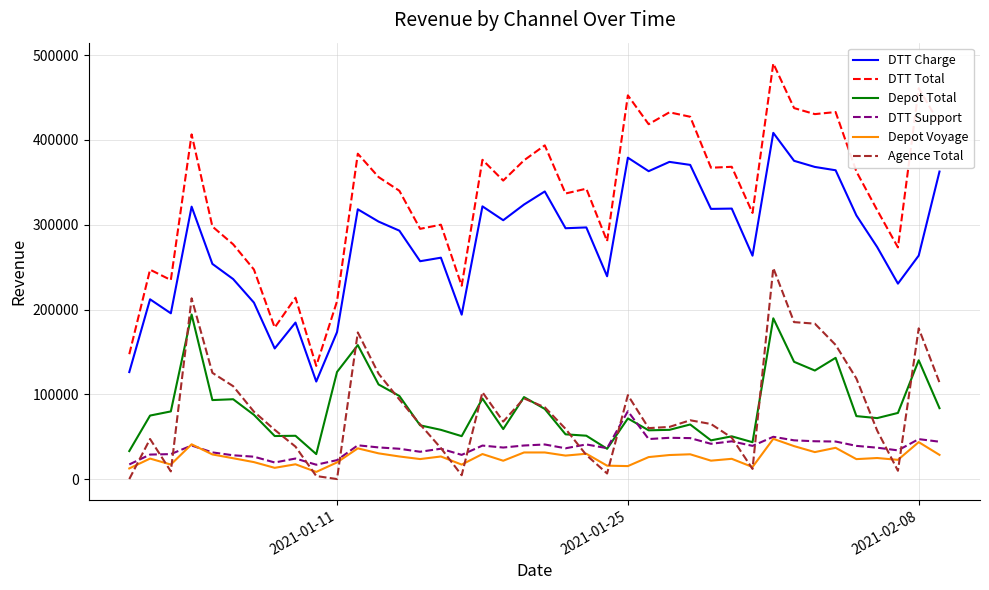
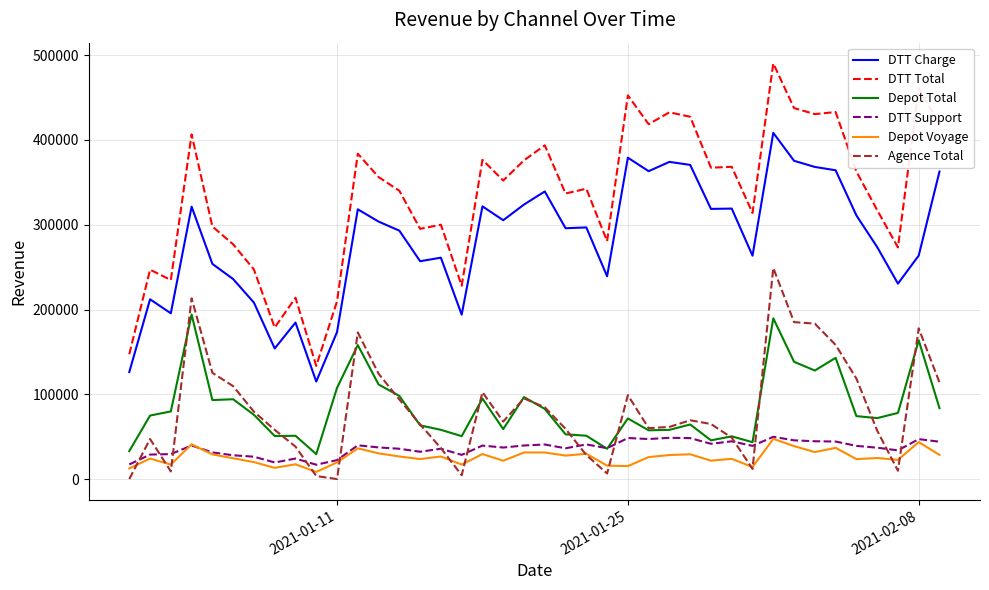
  {
    "DTT Charge": {
      "2021-01-11": 170000,
      "2021-01-25": 380000,
      "2021-02-08": 260000
    },
    "DTT Total": {
      "2021-01-11": 210000,
      "2021-01-25": 450000
    },
    "Depot Total": {
-     "2021-01-11": 130000,
+     "2021-01-11": 110000,
      "2021-01-25": 70000,
-     "2021-02-08": 140000
+     "2021-02-08": 160000
    },
    "DTT Support": {
-     "2021-01-25": 80000,
+     "2021-01-25": 50000,
      "2021-02-08": 50000
    },
    "Depot Voyage": {
      "2021-01-25": 20000,
      "2021-02-08": 40000
    },
    "Agence Total": {
      "2021-01-11": 0,
      "2021-01-25": 100000,
      "2021-02-08": 180000
    }
  }
